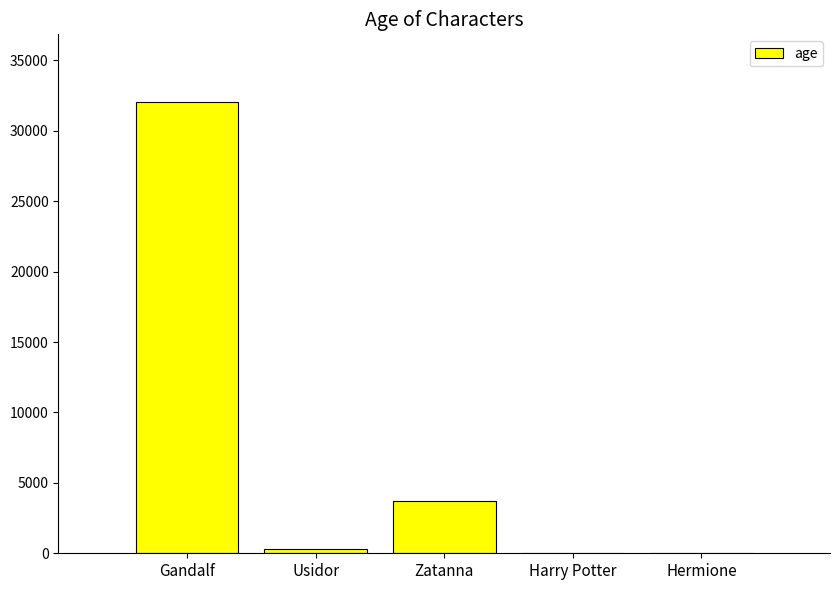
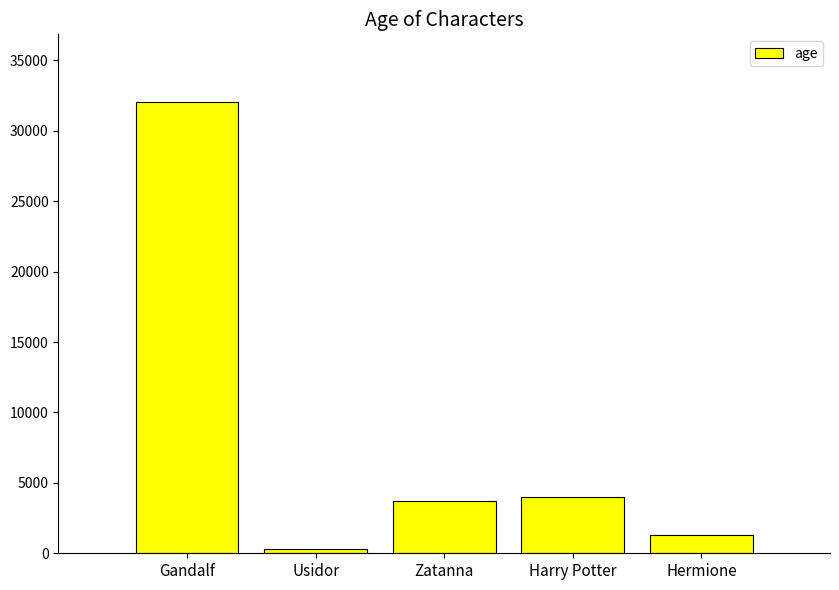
  {
    "Gandalf": 32000,
    "Usidor": 300,
    "Zatanna": 3700,
-   "Harry Potter": 0,
-   "Hermione": 0
+   "Harry Potter": 4000,
+   "Hermione": 1300
  }
